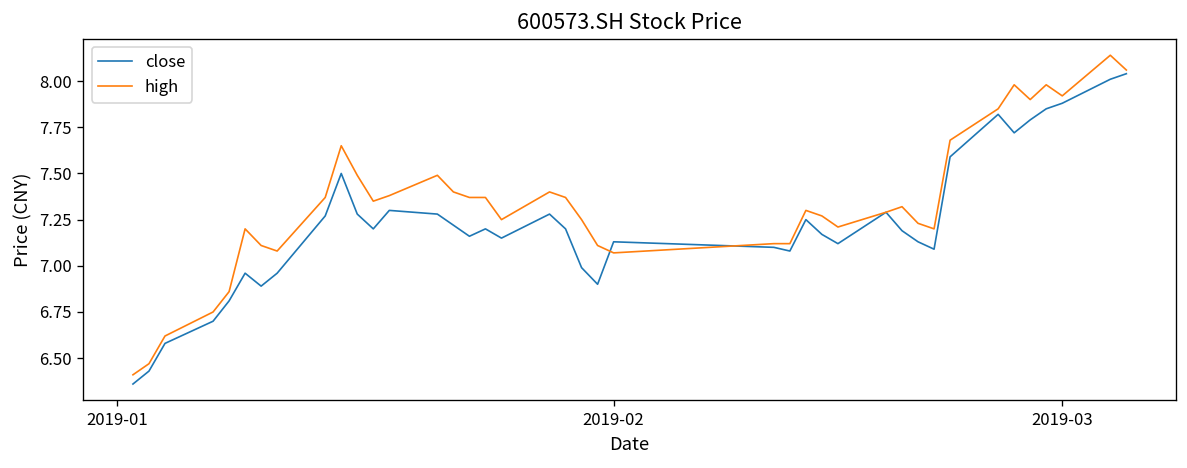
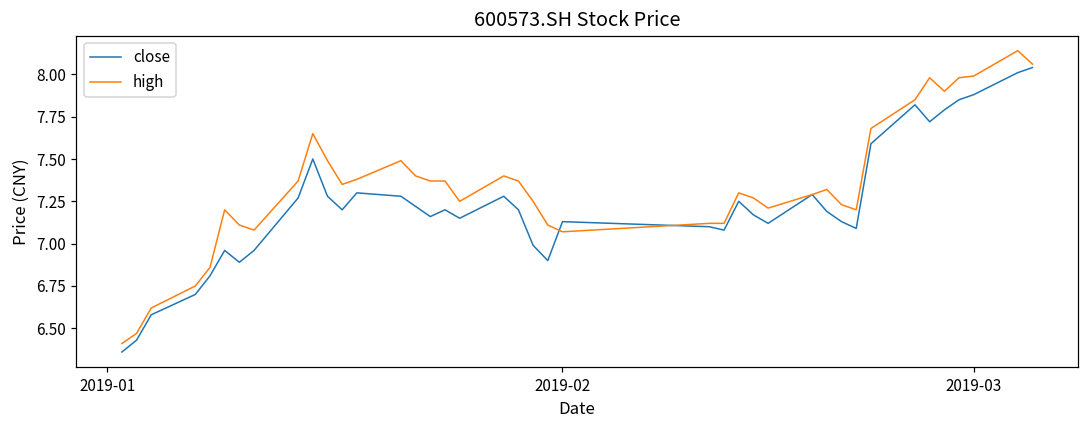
  {
    "close": {
      "2019-02": 7.13,
      "2019-03": 7.88
    },
    "high": {
      "2019-02": 7.07,
-     "2019-03": 7.92
+     "2019-03": 7.99
    }
  }
